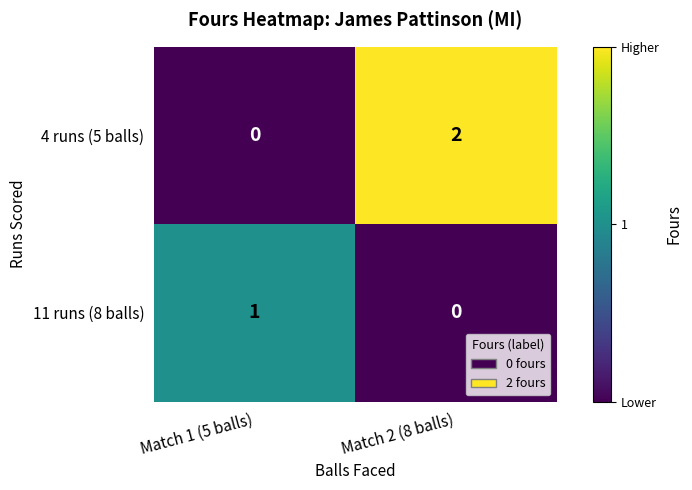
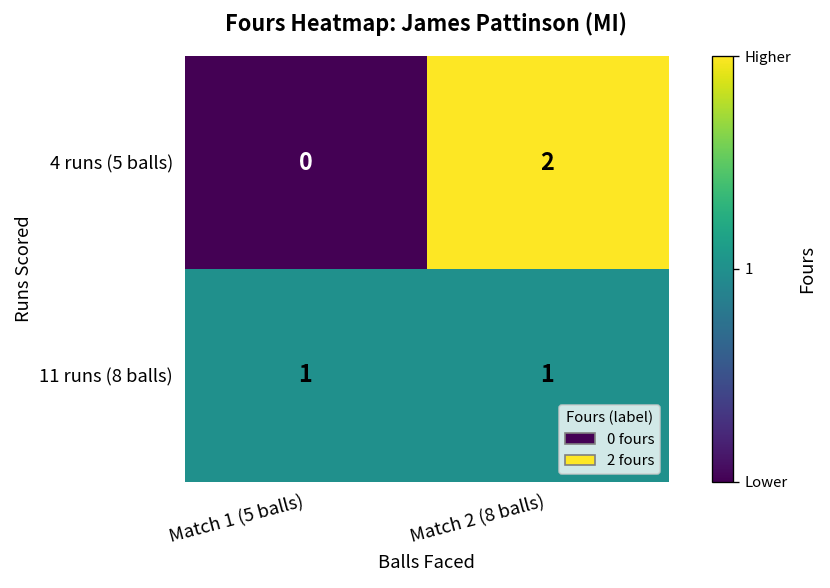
  {
    "4 runs (5 balls)": {
      "Match 1 (5 balls)": 0,
      "Match 2 (8 balls)": 2
    },
    "11 runs (8 balls)": {
      "Match 1 (5 balls)": 1,
-     "Match 2 (8 balls)": 0
+     "Match 2 (8 balls)": 1
    }
  }
